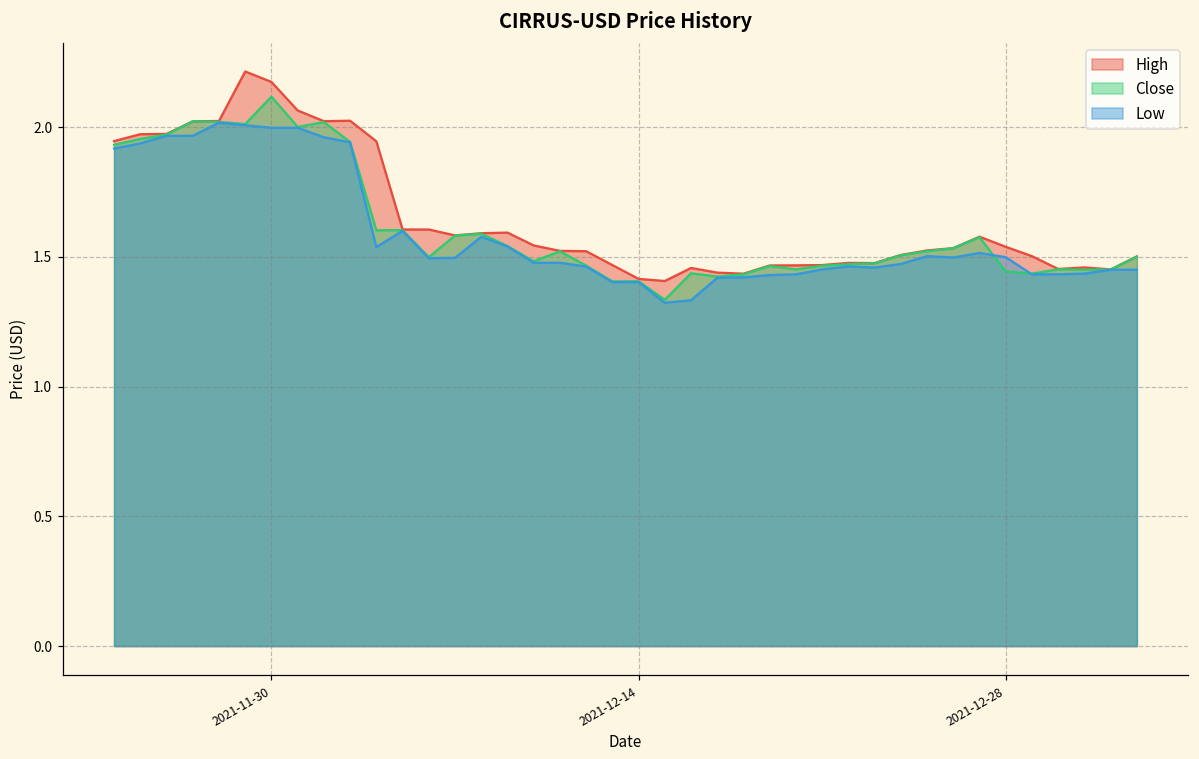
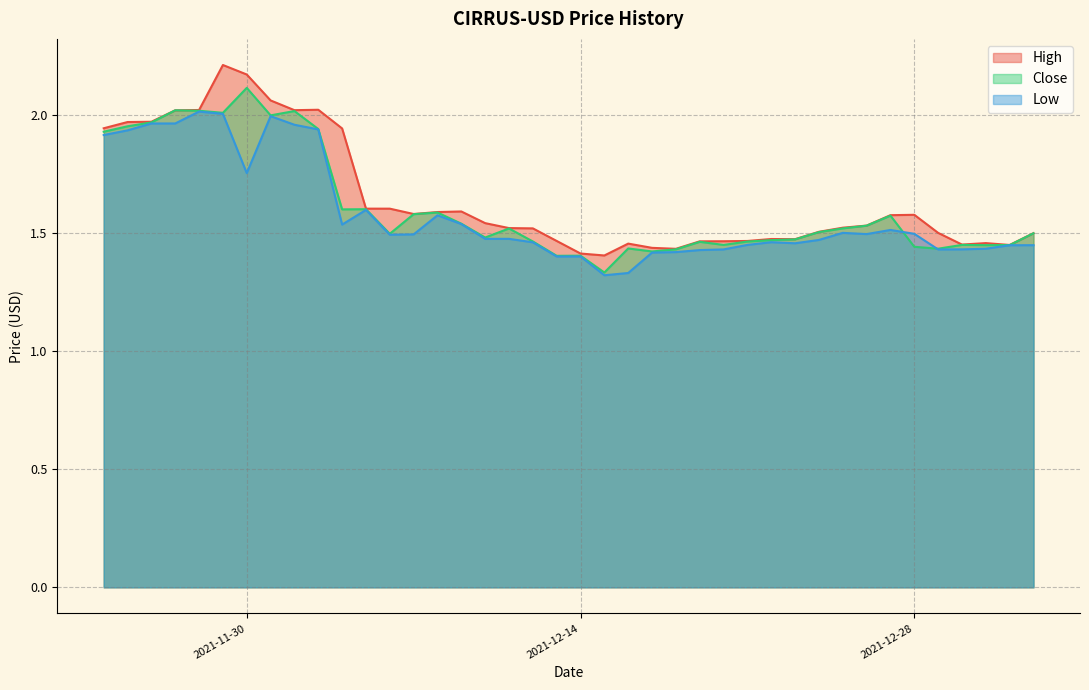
  {
    "High": {
      "2021-11-30": 2.17,
-     "2021-12-28": 1.54
+     "2021-12-28": 1.58
    },
    "Close": {
      "2021-11-30": 2.12,
      "2021-12-28": 1.44
    },
    "Low": {
-     "2021-11-30": 2.00,
+     "2021-11-30": 1.76,
      "2021-12-28": 1.50
    }
  }
